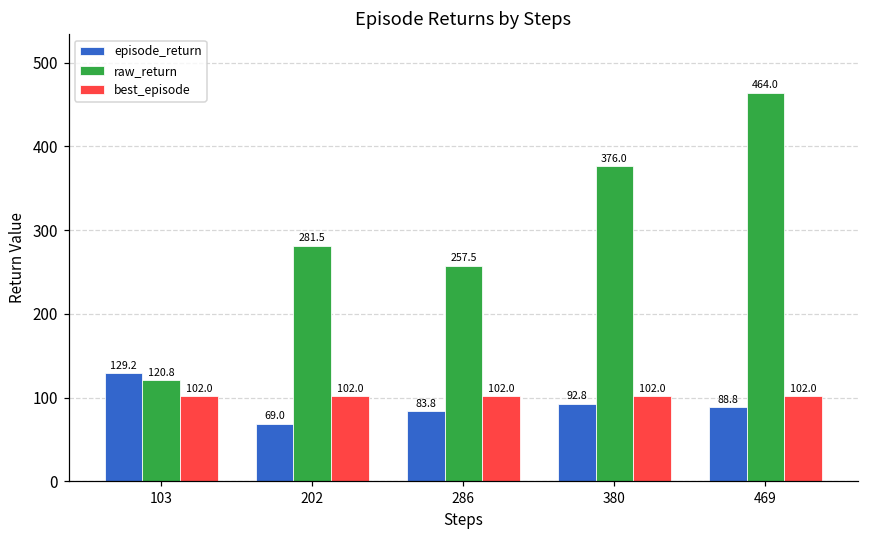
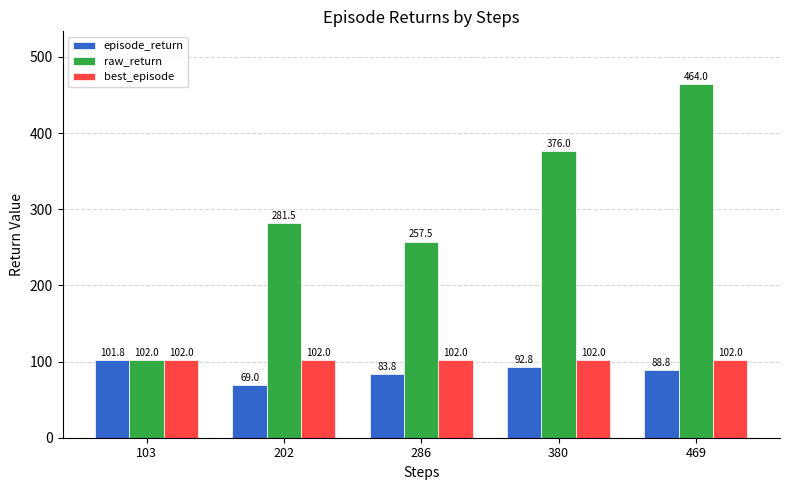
  {
    "episode_return": {
-     "103": 129.2,
+     "103": 101.8,
      "202": 69.0,
      "286": 83.8,
      "380": 92.8,
      "469": 88.8
    },
    "raw_return": {
-     "103": 120.8,
+     "103": 102.0,
      "202": 281.5,
      "286": 257.5,
      "380": 376.0,
      "469": 464.0
    },
    "best_episode": {
      "103": 102.0,
      "202": 102.0,
      "286": 102.0,
      "380": 102.0,
      "469": 102.0
    }
  }
